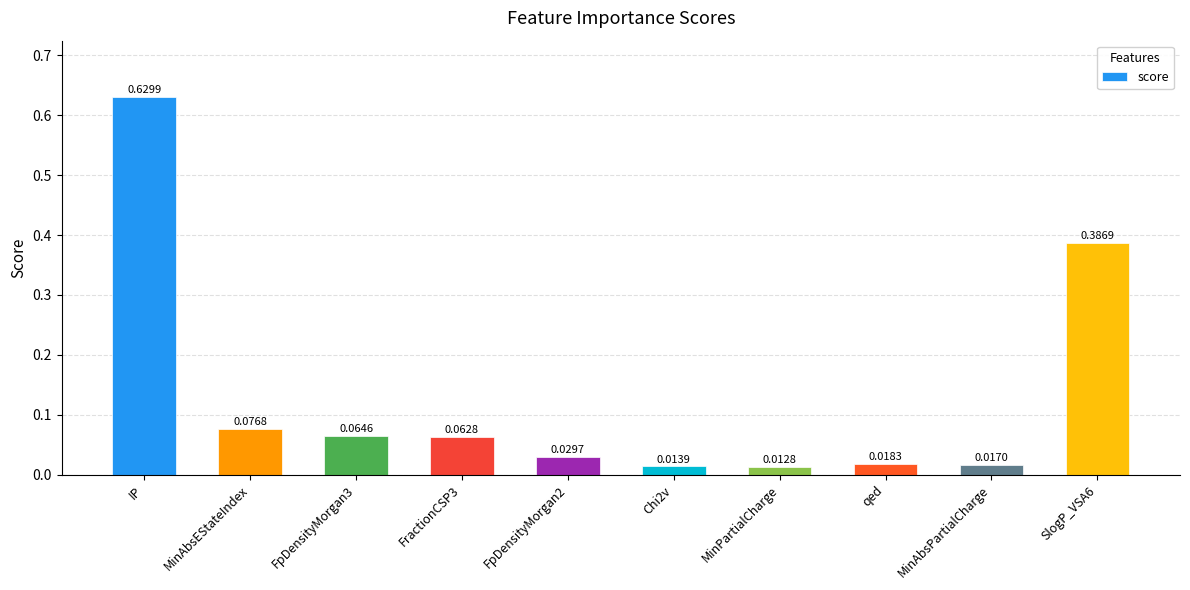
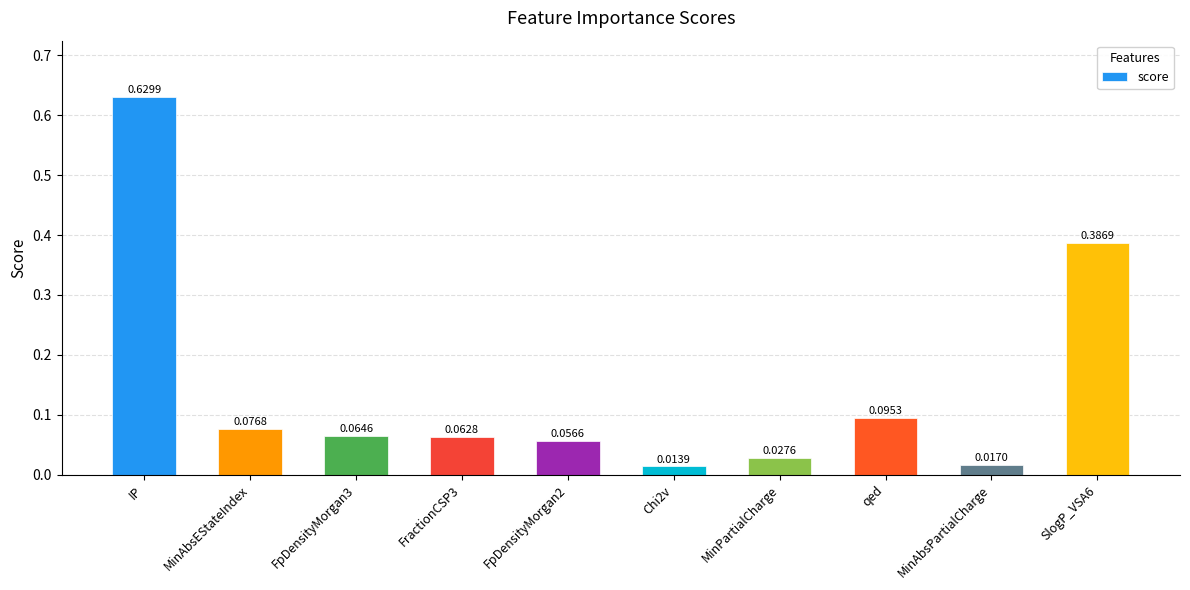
  {
    "IP": 0.6299,
    "MinAbsEStateIndex": 0.0768,
    "FpDensityMorgan3": 0.0646,
    "FractionCSP3": 0.0628,
-   "FpDensityMorgan2": 0.0297,
+   "FpDensityMorgan2": 0.0566,
    "Chi2v": 0.0139,
-   "MinPartialCharge": 0.0128,
-   "qed": 0.0183,
+   "MinPartialCharge": 0.0276,
+   "qed": 0.0953,
    "MinAbsPartialCharge": 0.0170,
    "SlogP_VSA6": 0.3869
  }
